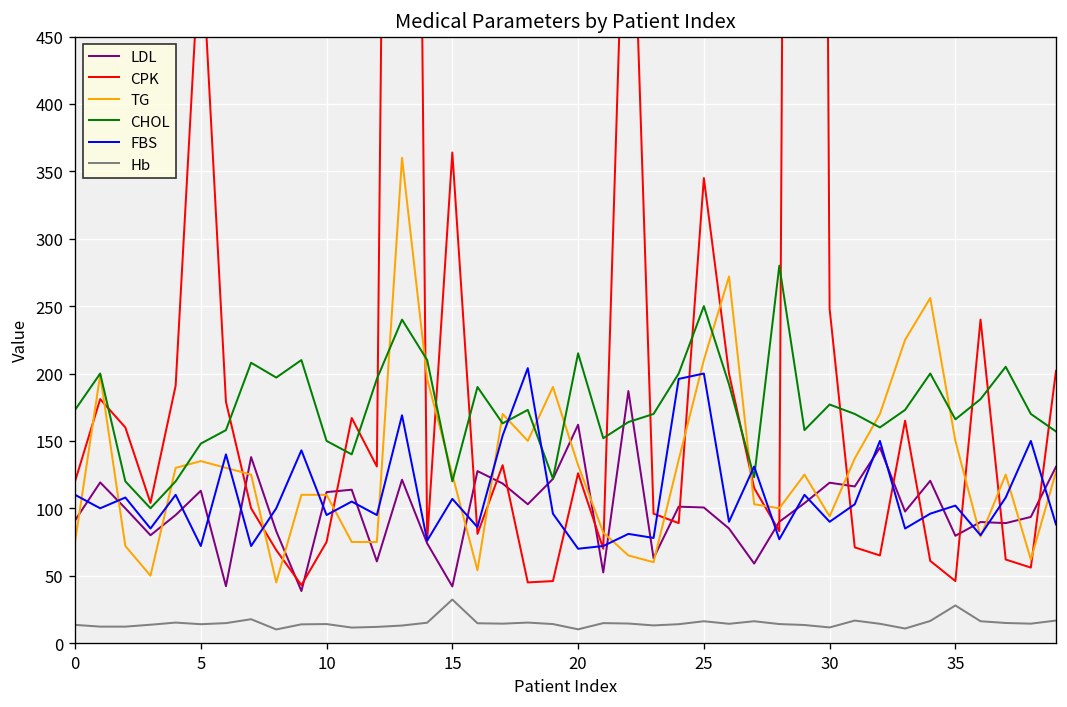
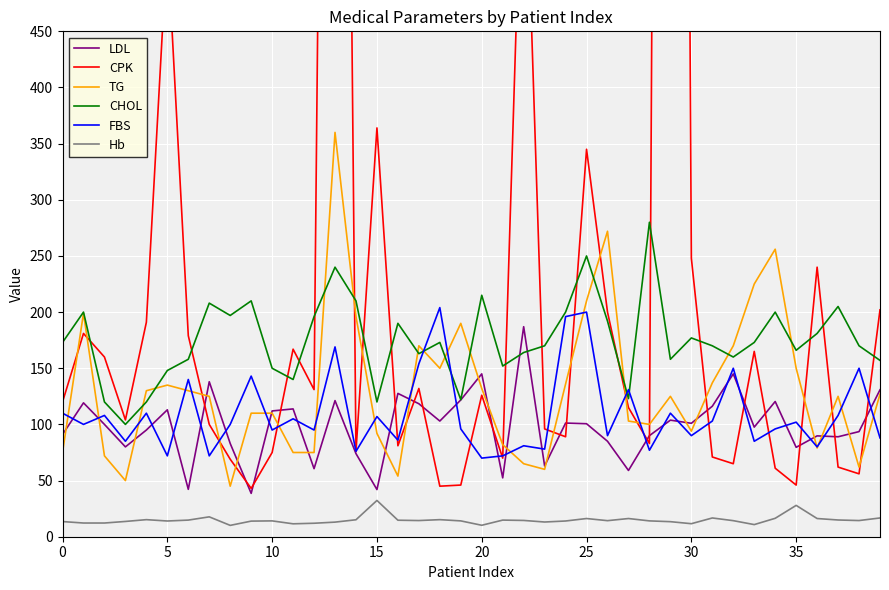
  {
    "LDL": {
      "0": 91,
      "5": 113,
      "15": 42,
-     "20": 162,
+     "20": 145,
      "25": 101,
-     "30": 119,
+     "30": 101,
      "35": 80
    },
    "CPK": {
      "0": 120,
      "10": 75,
      "15": 364,
      "20": 126,
      "25": 345,
      "30": 248,
      "35": 46
    },
    "TG": {
      "0": 75,
      "5": 135,
-     "15": 125,
+     "15": 92,
      "20": 132,
      "25": 210,
      "30": 94,
      "35": 150
    },
    "CHOL": {
      "0": 173,
      "5": 148,
      "10": 150,
      "15": 120,
      "20": 215,
      "25": 250,
      "30": 177,
      "35": 166
    },
    "FBS": {
      "0": 110,
      "5": 72,
      "10": 95,
      "15": 107,
      "20": 70,
      "25": 200,
      "30": 90,
      "35": 102
    },
    "Hb": {
      "0": 14,
      "5": 14,
      "10": 14,
      "15": 32,
      "20": 10,
      "25": 16,
      "30": 12,
      "35": 28
    }
  }
